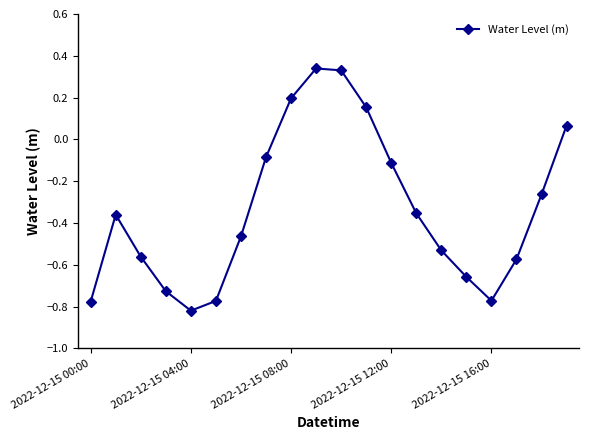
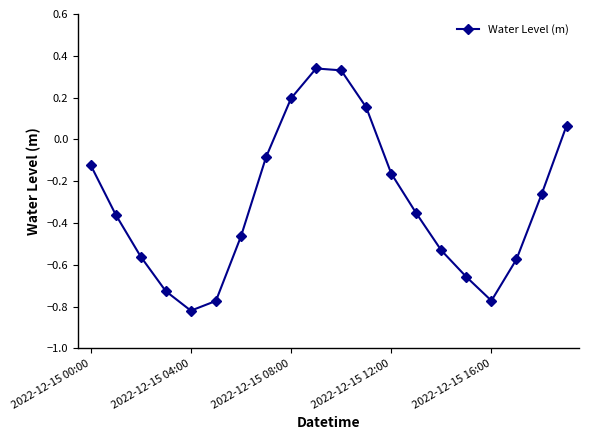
  {
-   "2022-12-15 00:00": -0.78,
+   "2022-12-15 00:00": -0.12,
    "2022-12-15 04:00": -0.82,
    "2022-12-15 08:00": 0.20,
-   "2022-12-15 12:00": -0.11,
+   "2022-12-15 12:00": -0.16,
    "2022-12-15 16:00": -0.77
  }
